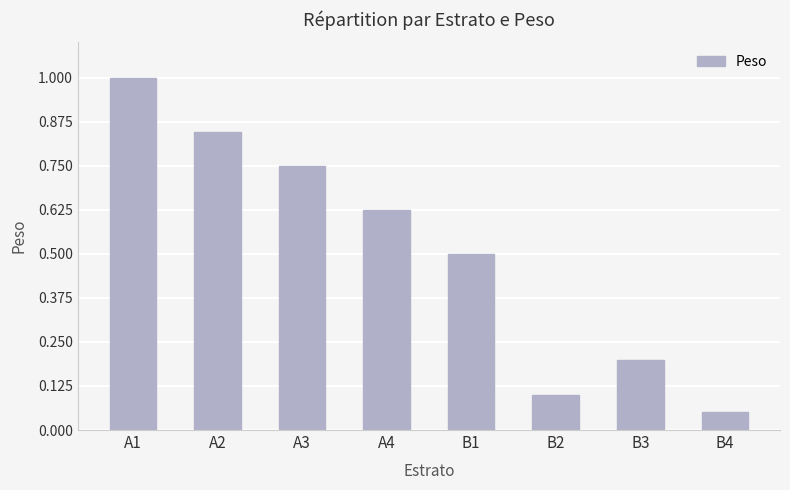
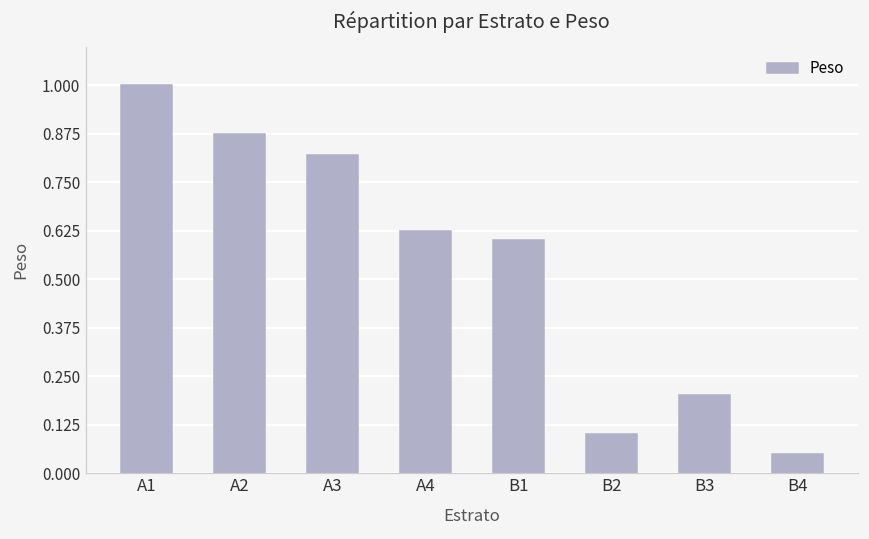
  {
    "A1": 1.00,
-   "A2": 0.85,
-   "A3": 0.75,
+   "A2": 0.88,
+   "A3": 0.82,
    "A4": 0.63,
-   "B1": 0.5,
+   "B1": 0.6,
    "B2": 0.10,
    "B3": 0.20,
    "B4": 0.05
  }
